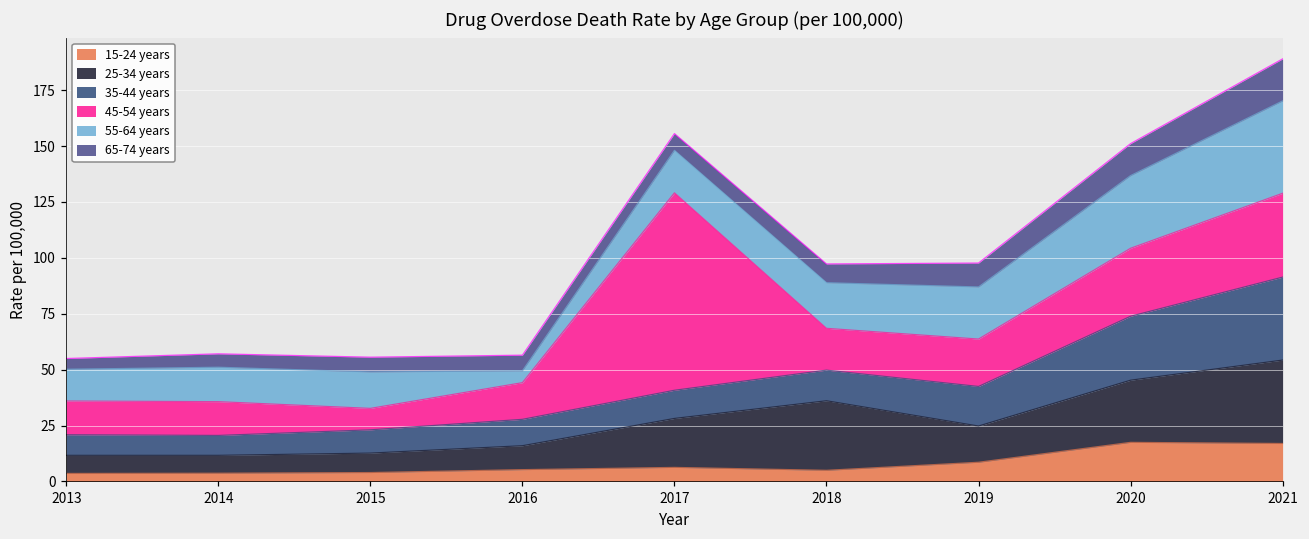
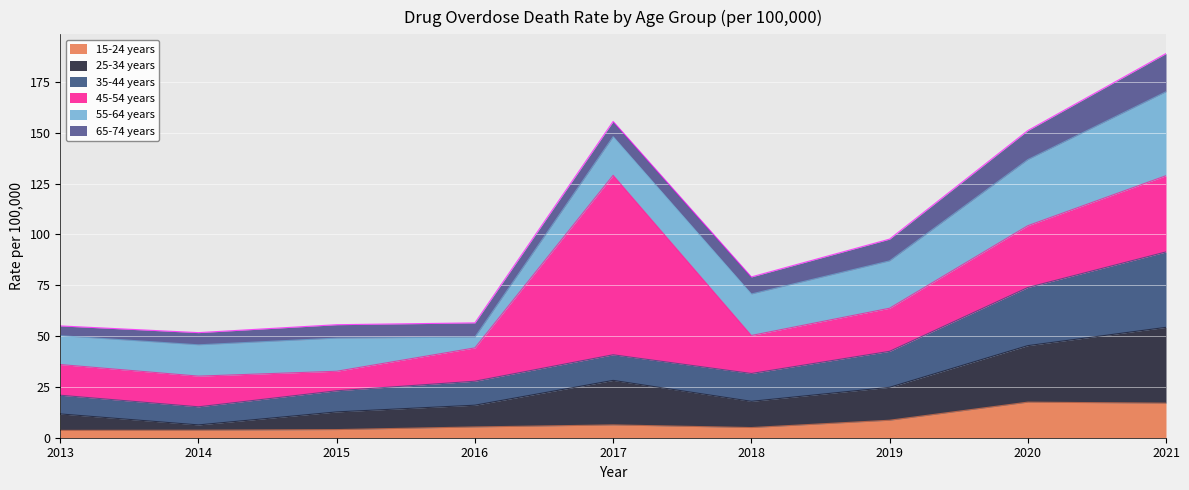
  {
    "15-24 years": {
      "2013": 4,
      "2014": 4,
      "2015": 4,
      "2016": 5,
      "2017": 6,
      "2018": 5,
      "2019": 9,
      "2020": 18,
      "2021": 17
    },
    "25-34 years": {
      "2013": 8,
-     "2014": 8,
+     "2014": 3,
      "2015": 9,
      "2016": 11,
      "2017": 22,
-     "2018": 31,
+     "2018": 13,
      "2019": 16,
      "2020": 28,
      "2021": 37
    },
    "45-54 years": {
      "2013": 15,
      "2014": 15,
      "2015": 10,
      "2016": 16,
      "2017": 88,
      "2018": 19,
      "2019": 21,
      "2020": 30,
      "2021": 38
    },
    "55-64 years": {
      "2013": 14,
      "2014": 15,
      "2015": 16,
      "2016": 5,
      "2017": 19,
      "2018": 20,
      "2019": 23,
      "2020": 33,
      "2021": 41
    }
  }
